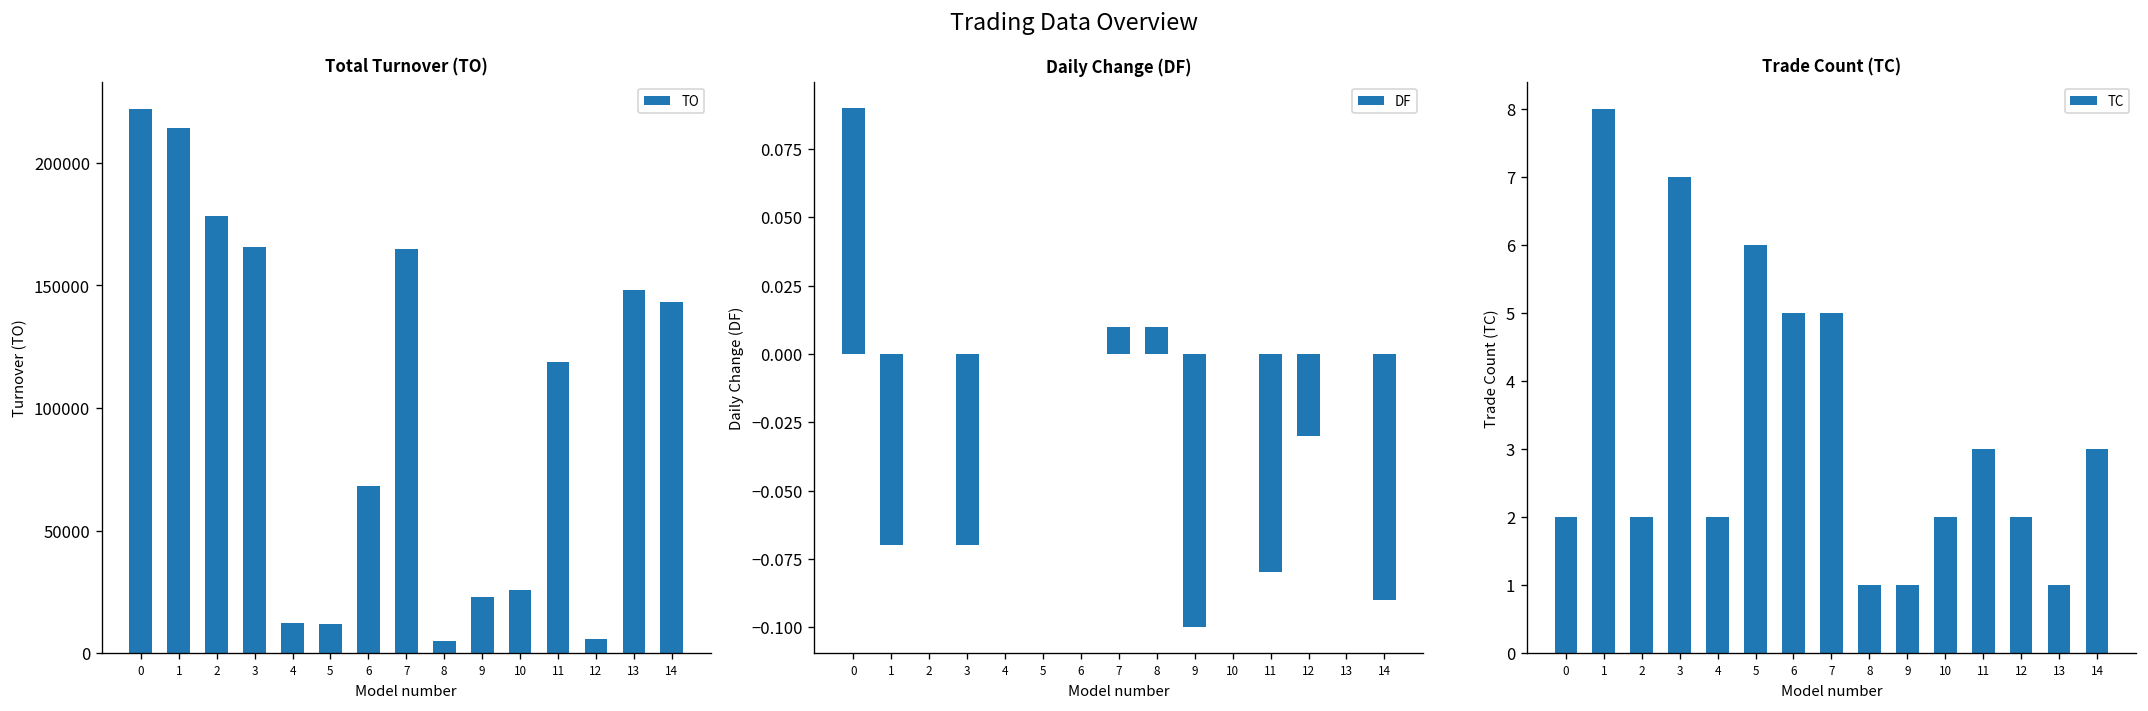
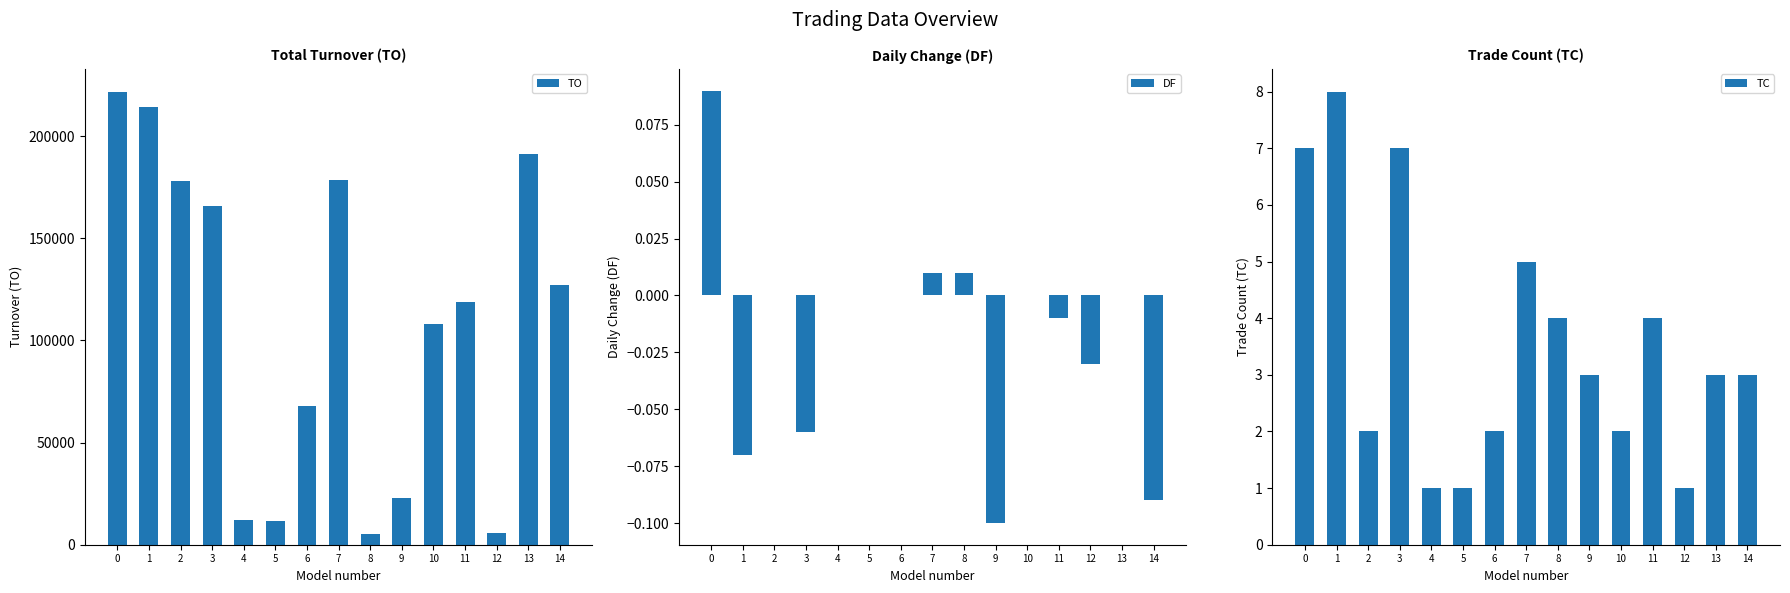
  {
    "Total Turnover (TO)": {
      "0": 222000,
      "1": 214000,
      "2": 178000,
      "3": 166000,
      "4": 12000,
      "5": 12000,
      "6": 68000,
-     "7": 165000,
+     "7": 178000,
      "8": 5000,
      "9": 23000,
-     "10": 26000,
+     "10": 108000,
      "11": 119000,
      "12": 6000,
-     "13": 148000,
-     "14": 143000
+     "13": 191000,
+     "14": 127000
    },
    "Daily Change (DF)": {
      "0": 0.09,
      "1": -0.07,
      "2": 0.00,
-     "3": -0.07,
+     "3": -0.06,
      "4": 0.00,
      "5": 0.00,
      "6": 0.00,
      "7": 0.01,
      "8": 0.01,
      "9": -0.10,
      "10": 0.00,
-     "11": -0.08,
+     "11": -0.01,
      "12": -0.03,
      "13": 0.00,
      "14": -0.09
    },
    "Trade Count (TC)": {
-     "0": 2,
+     "0": 7,
      "1": 8,
      "2": 2,
      "3": 7,
-     "4": 2,
-     "5": 6,
-     "6": 5,
+     "4": 1,
+     "5": 1,
+     "6": 2,
      "7": 5,
-     "8": 1,
-     "9": 1,
+     "8": 4,
+     "9": 3,
      "10": 2,
-     "11": 3,
-     "12": 2,
-     "13": 1,
+     "11": 4,
+     "12": 1,
+     "13": 3,
      "14": 3
    }
  }
